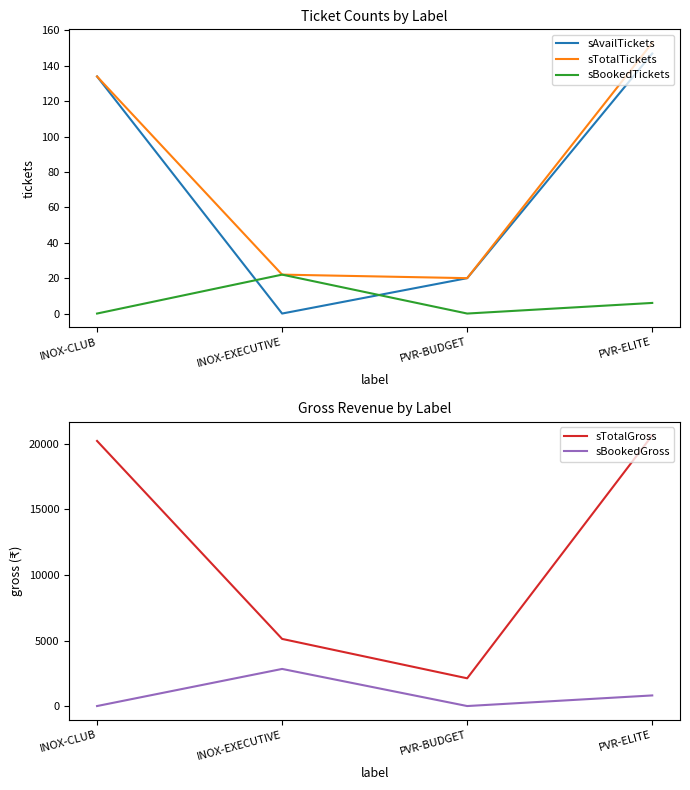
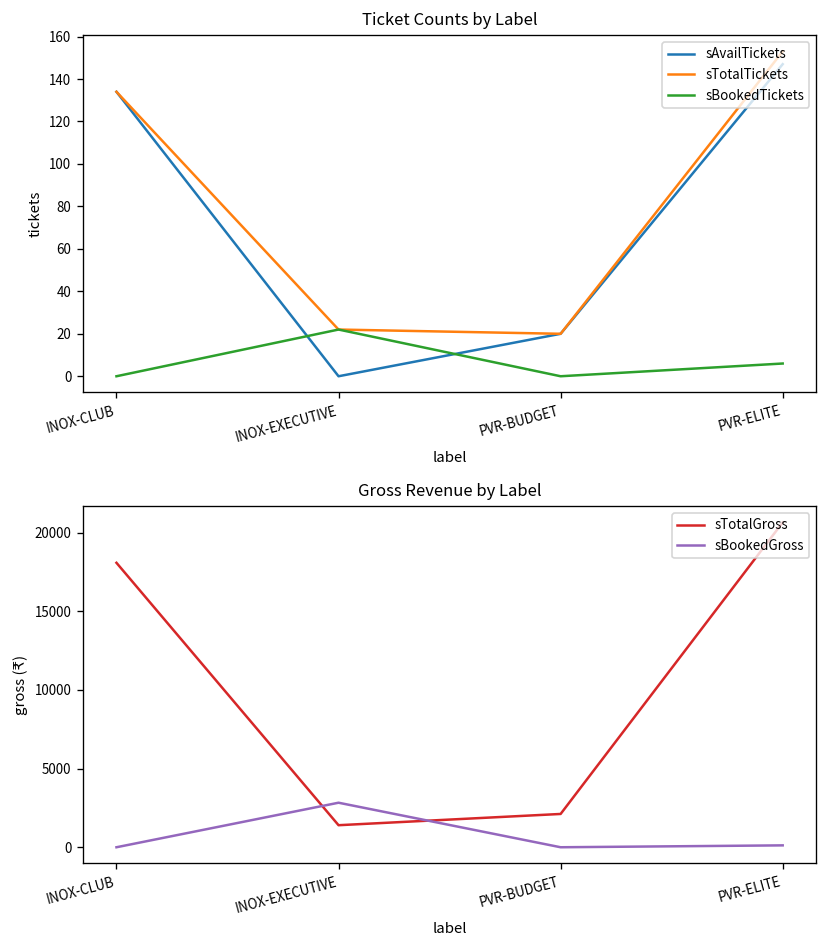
  {
    "Ticket Counts by Label": {
      "sAvailTickets": {
        "INOX-EXECUTIVE": 0
      },
      "sBookedTickets": {
        "INOX-CLUB": 0,
        "PVR-BUDGET": 0,
        "PVR-ELITE": 6
      }
    },
    "Gross Revenue by Label": {
      "sTotalGross": {
-       "INOX-CLUB": 20200,
-       "INOX-EXECUTIVE": 5100,
+       "INOX-CLUB": 18100,
+       "INOX-EXECUTIVE": 1400,
        "PVR-BUDGET": 2100
      },
      "sBookedGross": {
        "INOX-CLUB": 0,
        "INOX-EXECUTIVE": 2800,
        "PVR-BUDGET": 0,
-       "PVR-ELITE": 800
+       "PVR-ELITE": 100
      }
    }
  }
